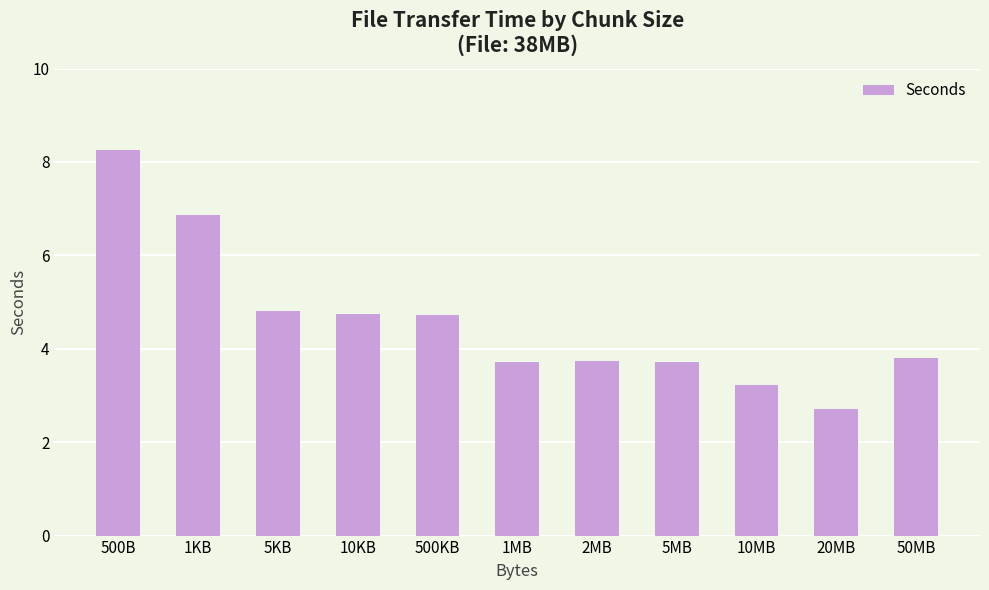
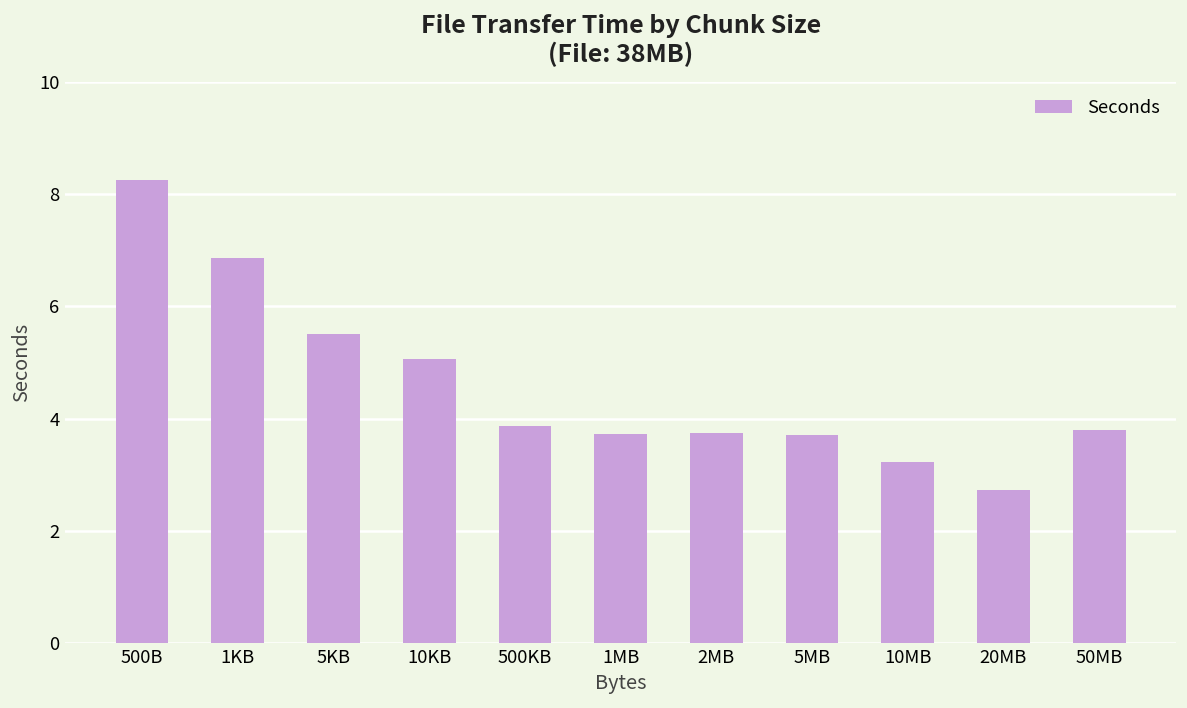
  {
    "500B": 8.3,
    "1KB": 6.9,
-   "5KB": 4.8,
-   "10KB": 4.8,
-   "500KB": 4.7,
+   "5KB": 5.5,
+   "10KB": 5.1,
+   "500KB": 3.9,
    "1MB": 3.7,
    "2MB": 3.7,
    "5MB": 3.7,
    "10MB": 3.2,
    "20MB": 2.7,
    "50MB": 3.8
  }
